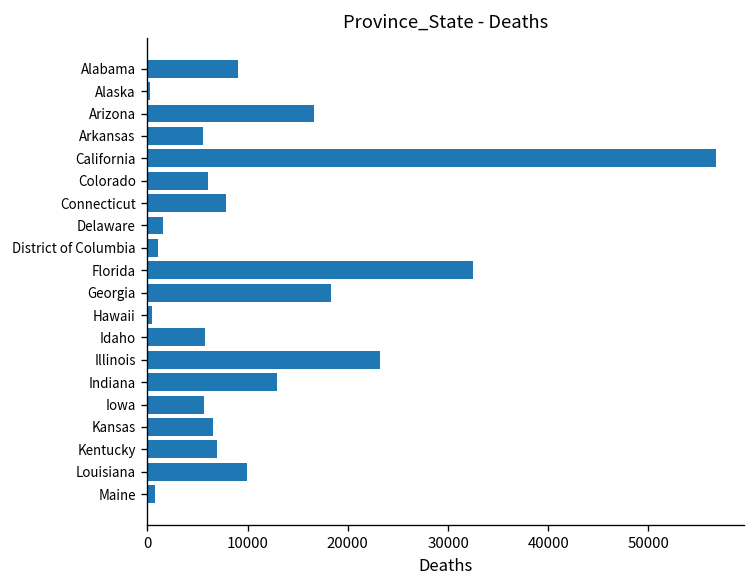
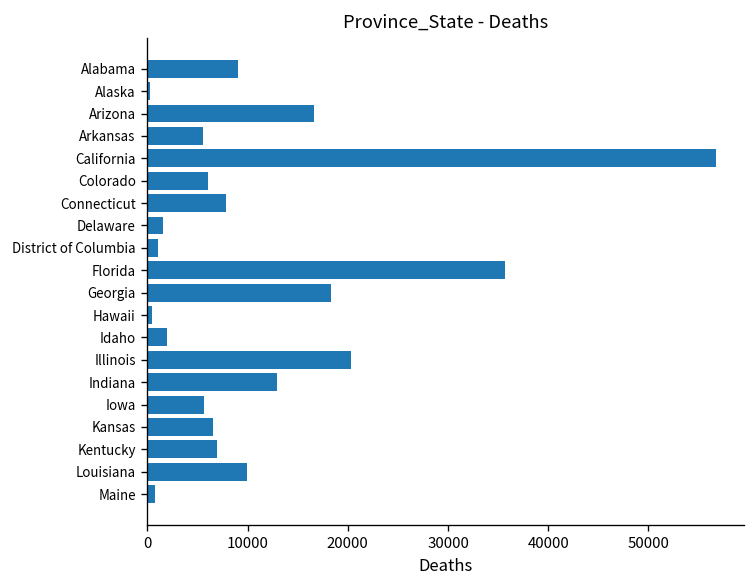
  {
    "Alabama": 9000,
    "Alaska": 0,
    "Arizona": 17000,
    "Arkansas": 6000,
    "California": 57000,
    "Colorado": 6000,
    "Connecticut": 8000,
    "Delaware": 2000,
    "District of Columbia": 1000,
-   "Florida": 33000,
+   "Florida": 36000,
    "Georgia": 18000,
    "Hawaii": 0,
-   "Idaho": 6000,
-   "Illinois": 23000,
+   "Idaho": 2000,
+   "Illinois": 20000,
    "Indiana": 13000,
    "Iowa": 6000,
    "Kansas": 7000,
    "Kentucky": 7000,
    "Louisiana": 10000,
    "Maine": 1000
  }
